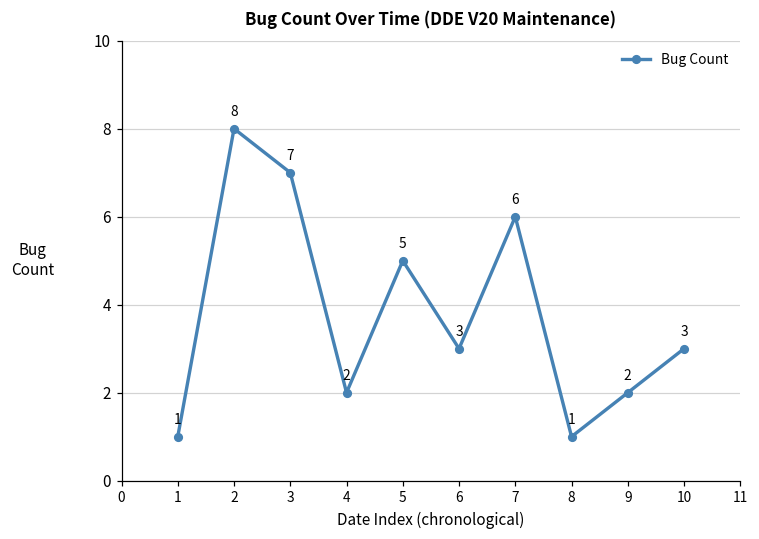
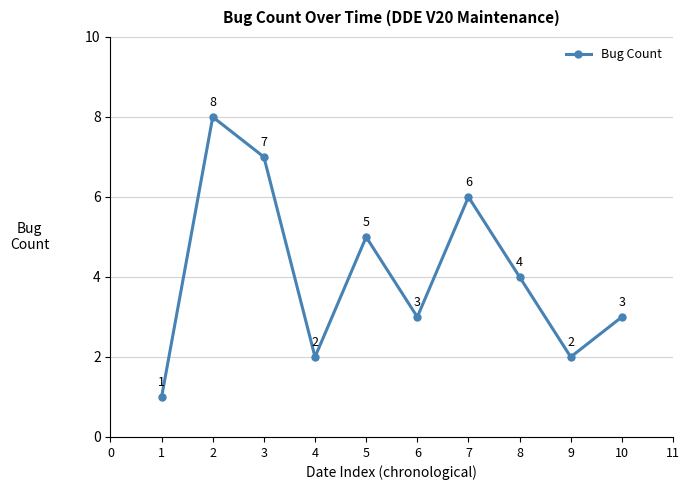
  {
    "1": 1,
    "2": 8,
    "3": 7,
    "4": 2,
    "5": 5,
    "6": 3,
    "7": 6,
-   "8": 1,
+   "8": 4,
    "9": 2,
    "10": 3
  }
